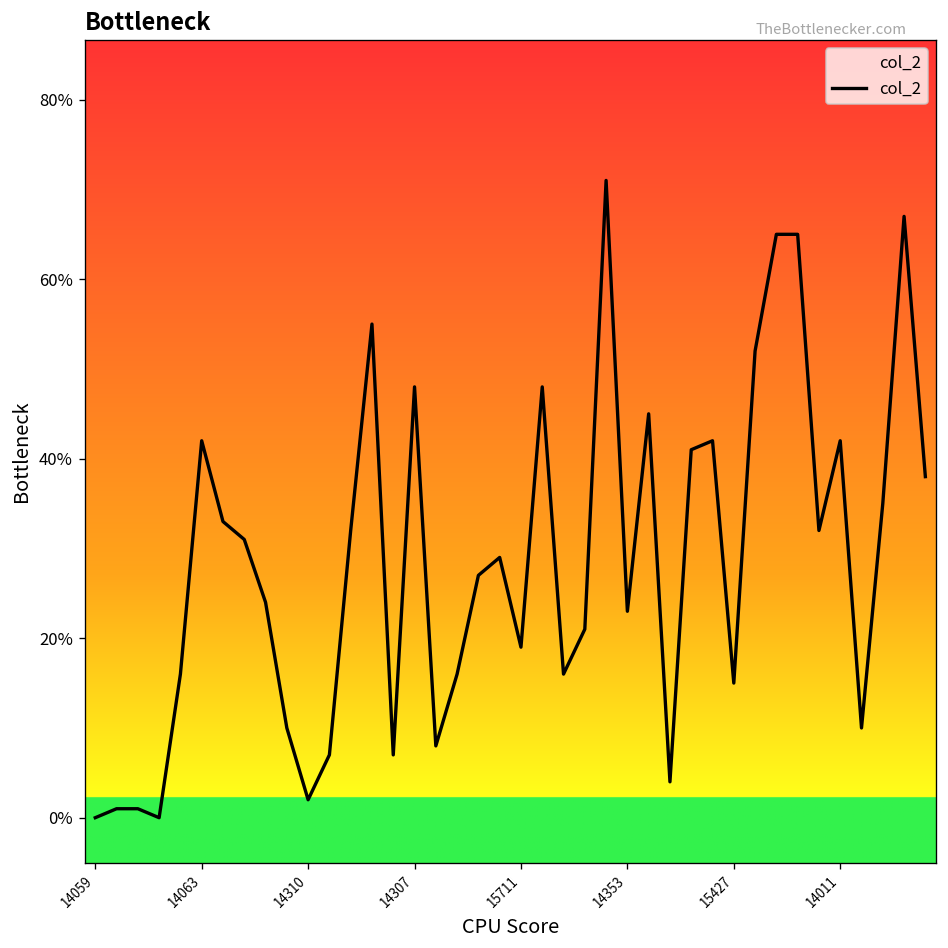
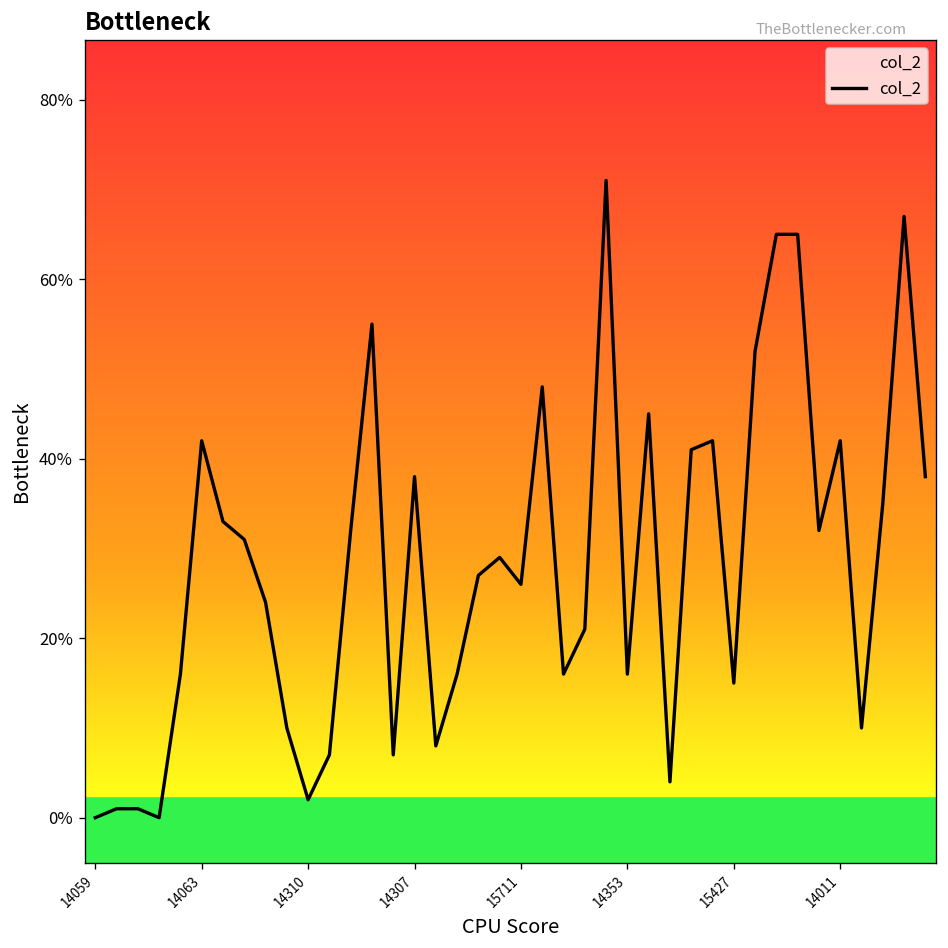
  {
    "14059": "0%",
    "14063": "42%",
    "14310": "2%",
-   "14307": "48%",
-   "15711": "19%",
-   "14353": "23%",
+   "14307": "38%",
+   "15711": "26%",
+   "14353": "16%",
    "15427": "15%",
    "14011": "42%"
  }
